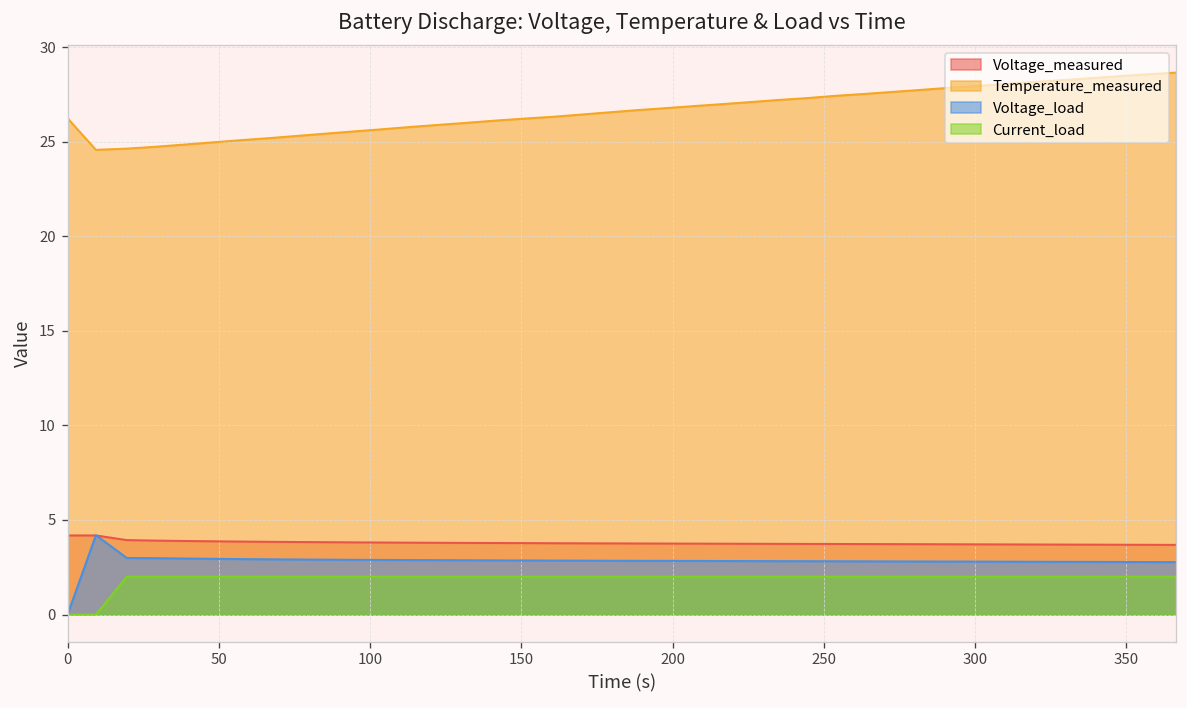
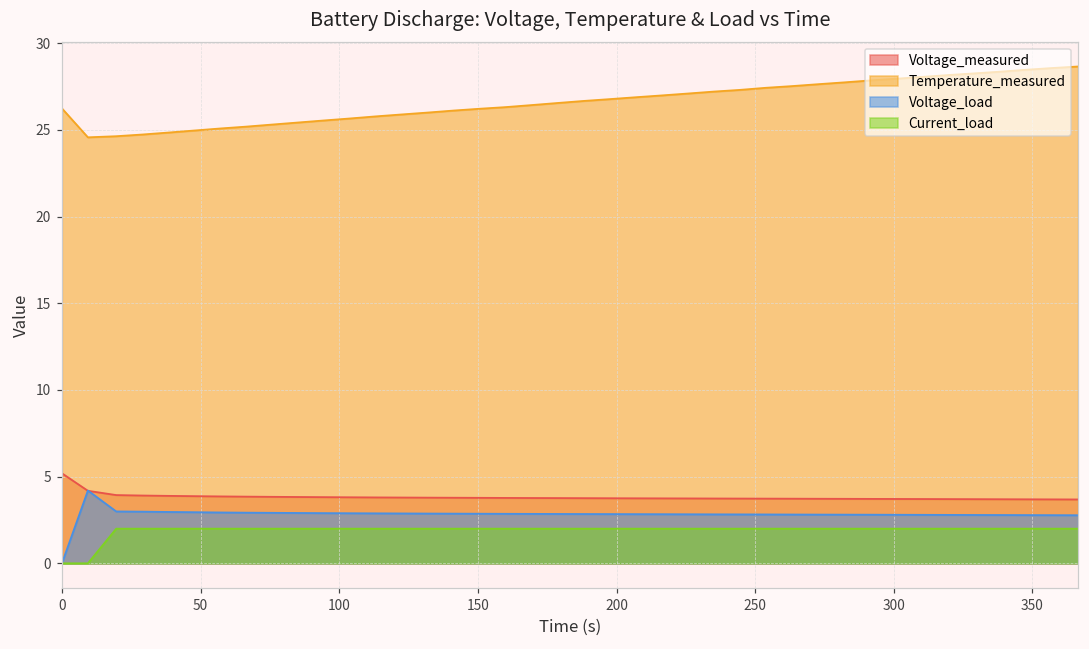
  {
    "Voltage_measured": {
-     "0": 4.2
+     "0": 5.2
    },
    "Temperature_measured": {
      "0": 26.2
    }
  }
